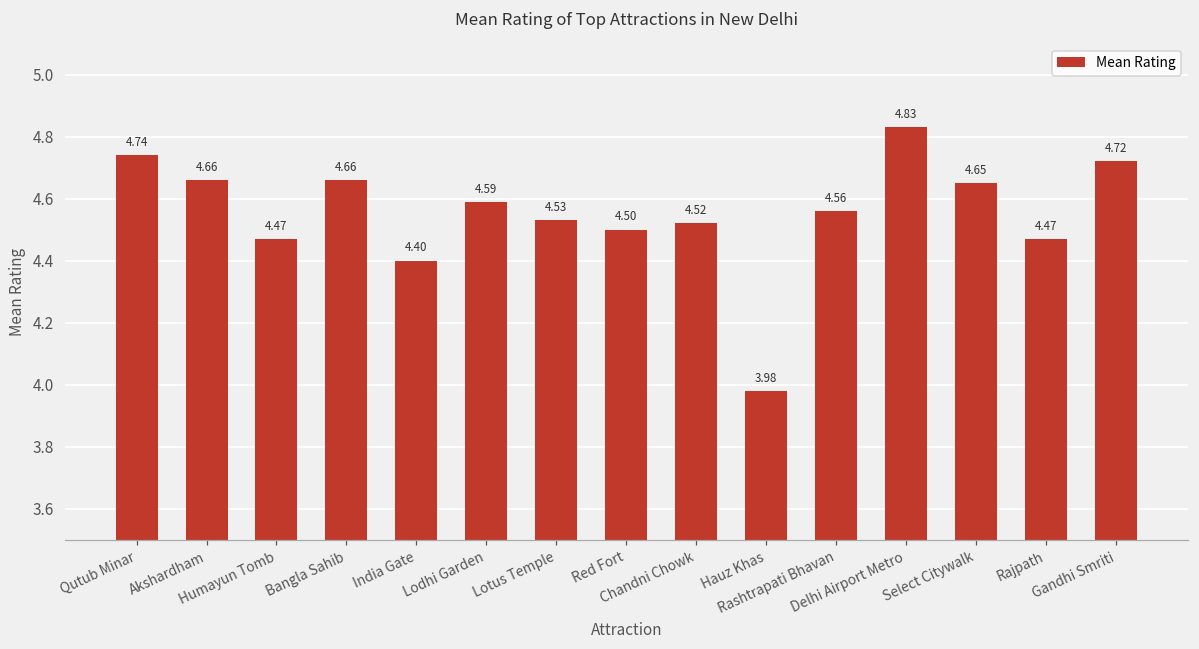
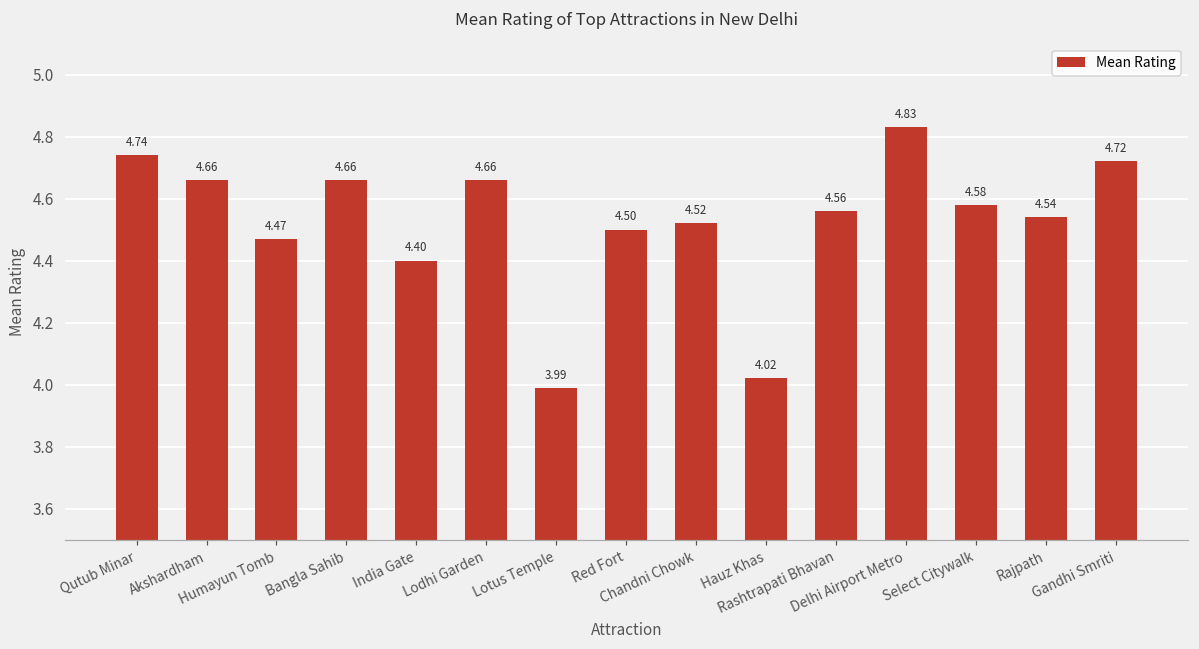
  {
    "Qutub Minar": 4.74,
    "Akshardham": 4.66,
    "Humayun Tomb": 4.47,
    "Bangla Sahib": 4.66,
    "India Gate": 4.40,
-   "Lodhi Garden": 4.59,
-   "Lotus Temple": 4.53,
+   "Lodhi Garden": 4.66,
+   "Lotus Temple": 3.99,
    "Red Fort": 4.50,
    "Chandni Chowk": 4.52,
-   "Hauz Khas": 3.98,
+   "Hauz Khas": 4.02,
    "Rashtrapati Bhavan": 4.56,
    "Delhi Airport Metro": 4.83,
-   "Select Citywalk": 4.65,
-   "Rajpath": 4.47,
+   "Select Citywalk": 4.58,
+   "Rajpath": 4.54,
    "Gandhi Smriti": 4.72
  }
